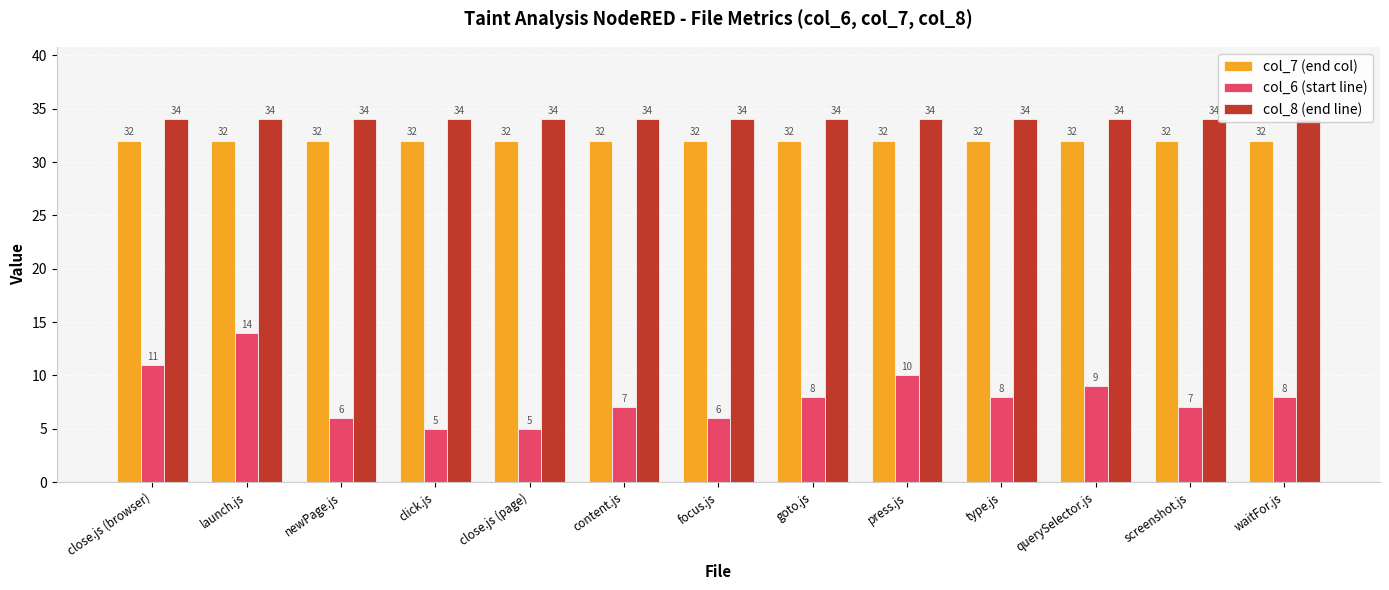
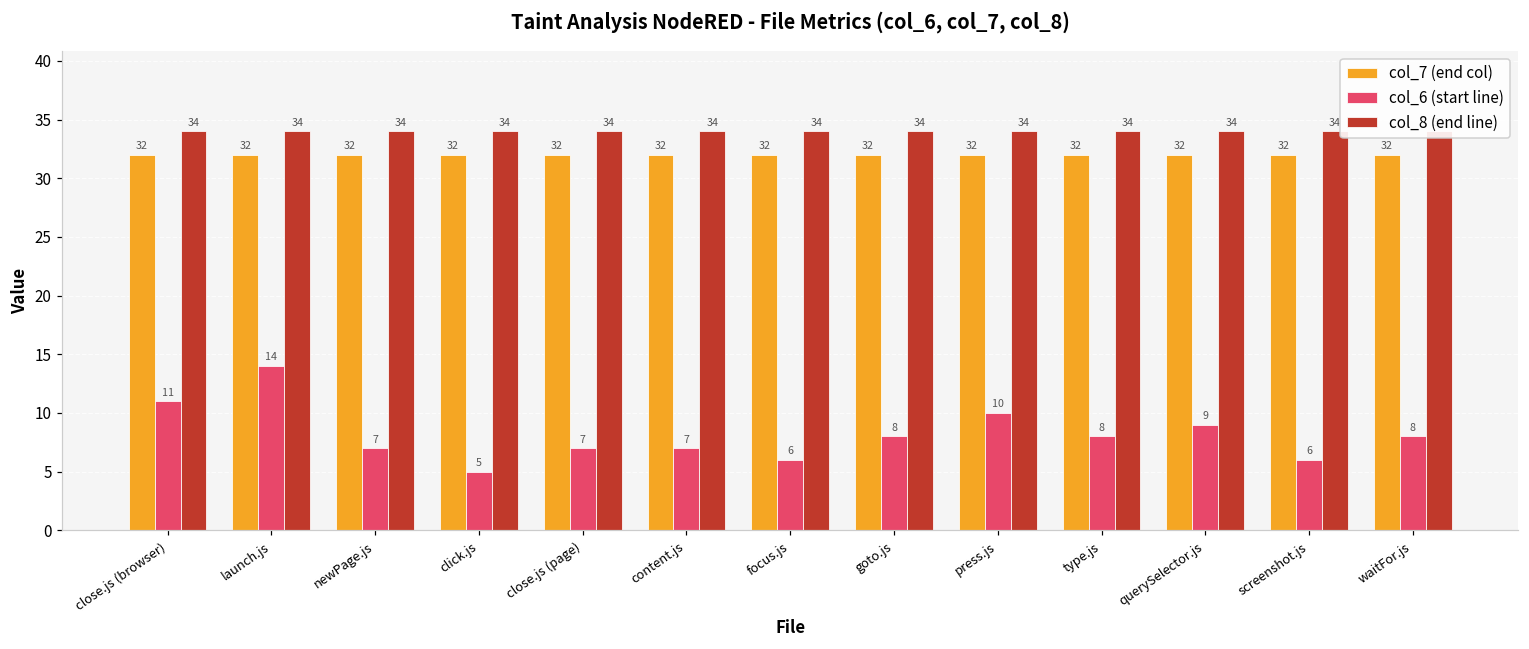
  {
    "col_7 (end col)": {
      "close.js (browser)": 32,
      "launch.js": 32,
      "newPage.js": 32,
      "click.js": 32,
      "close.js (page)": 32,
      "content.js": 32,
      "focus.js": 32,
      "goto.js": 32,
      "press.js": 32,
      "type.js": 32,
      "querySelector.js": 32,
      "screenshot.js": 32,
      "waitFor.js": 32
    },
    "col_6 (start line)": {
      "close.js (browser)": 11,
      "launch.js": 14,
-     "newPage.js": 6,
+     "newPage.js": 7,
      "click.js": 5,
-     "close.js (page)": 5,
+     "close.js (page)": 7,
      "content.js": 7,
      "focus.js": 6,
      "goto.js": 8,
      "press.js": 10,
      "type.js": 8,
      "querySelector.js": 9,
-     "screenshot.js": 7,
+     "screenshot.js": 6,
      "waitFor.js": 8
    },
    "col_8 (end line)": {
      "close.js (browser)": 34,
      "launch.js": 34,
      "newPage.js": 34,
      "click.js": 34,
      "close.js (page)": 34,
      "content.js": 34,
      "focus.js": 34,
      "goto.js": 34,
      "press.js": 34,
      "type.js": 34,
      "querySelector.js": 34
    }
  }
